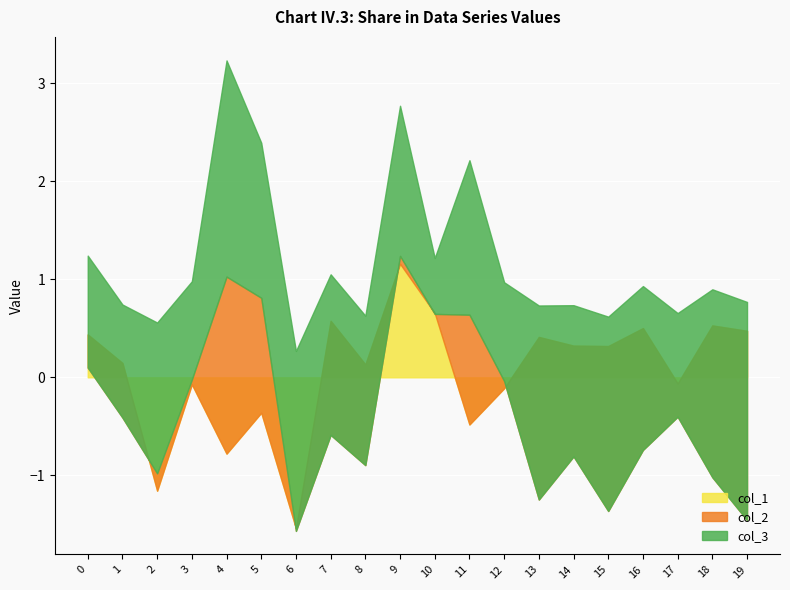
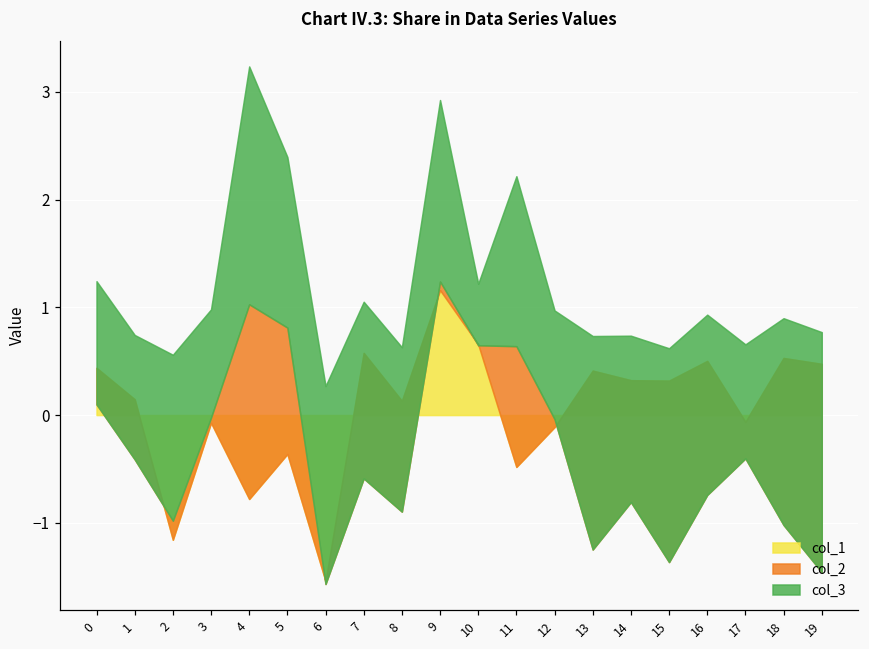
  {
    "col_1": {
      "6": 1.5,
      "9": 1.2,
      "17": 0.1
    },
    "col_2": {
      "9": 0.1
    },
    "col_3": {
      "2": 1.5,
      "3": 1.0,
      "4": 2.2,
      "5": 1.6,
-     "9": 1.5,
+     "9": 1.7,
      "11": 1.6,
      "12": 1.0
    }
  }
